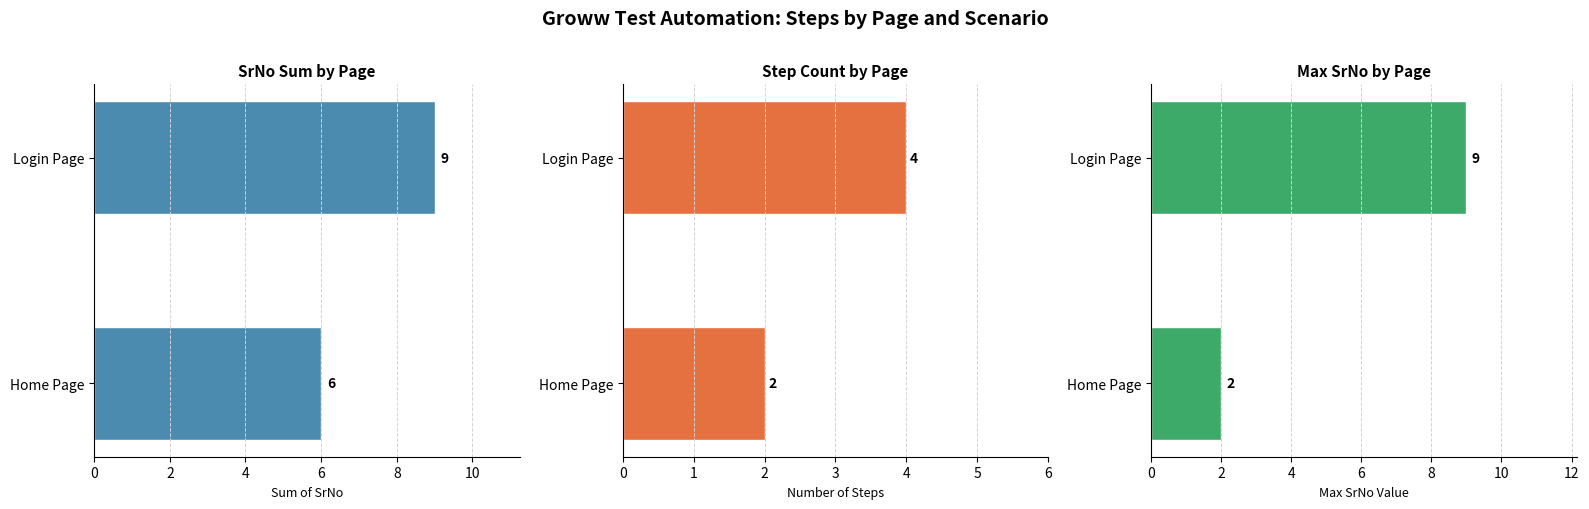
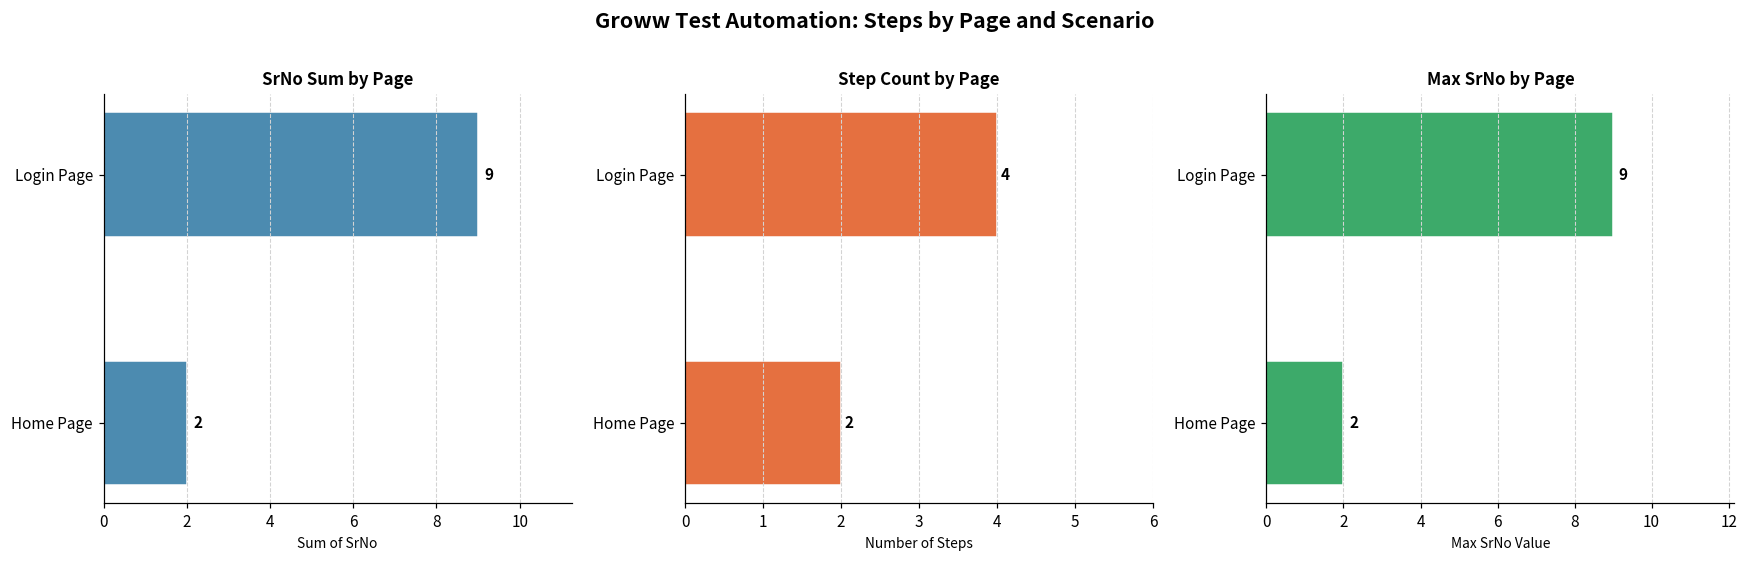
  {
    "SrNo Sum by Page": {
      "Login Page": 9,
-     "Home Page": 6
+     "Home Page": 2
    },
    "Step Count by Page": {
      "Login Page": 4,
      "Home Page": 2
    },
    "Max SrNo by Page": {
      "Login Page": 9,
      "Home Page": 2
    }
  }
